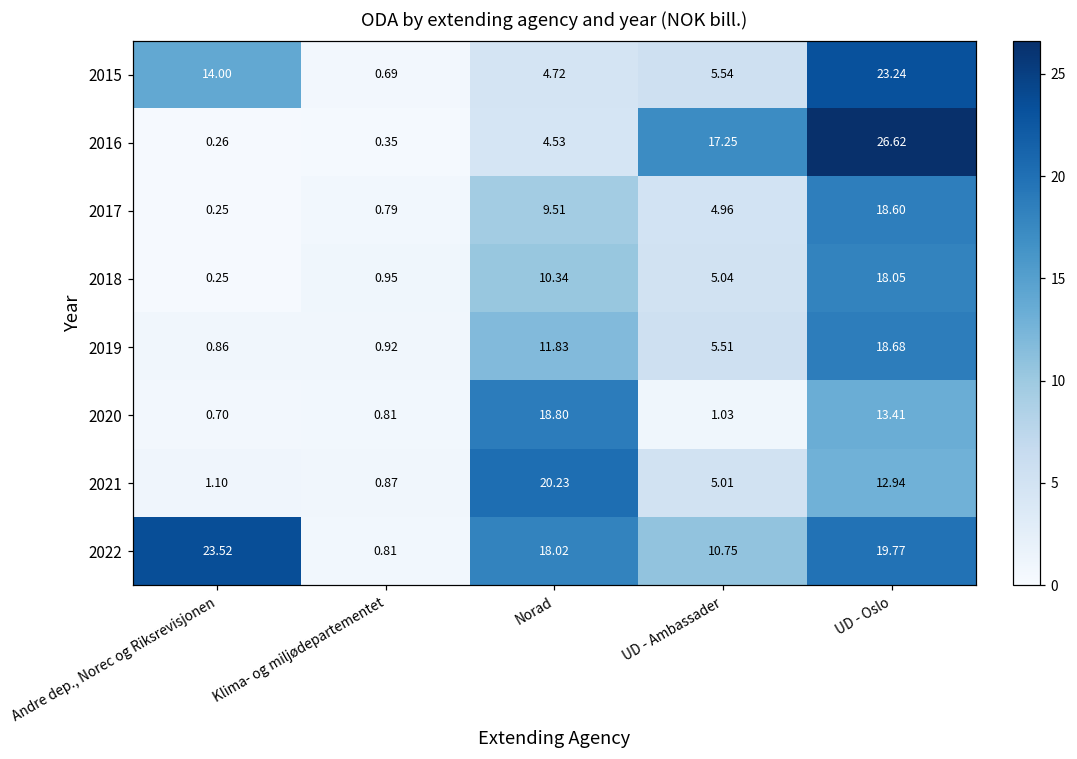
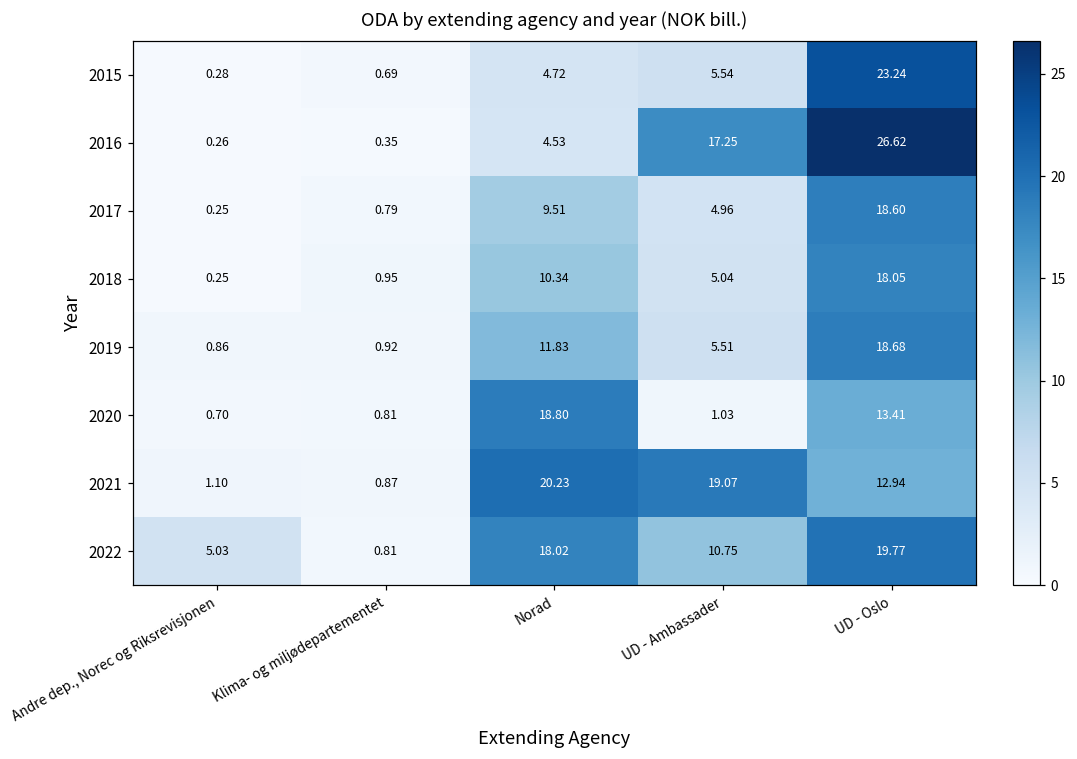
  {
    "2015": {
-     "Andre dep., Norec og Riksrevisjonen": 14.00,
+     "Andre dep., Norec og Riksrevisjonen": 0.28,
      "Klima- og miljødepartementet": 0.69,
      "Norad": 4.72,
      "UD - Ambassader": 5.54,
      "UD - Oslo": 23.24
    },
    "2016": {
      "Andre dep., Norec og Riksrevisjonen": 0.26,
      "Klima- og miljødepartementet": 0.35,
      "Norad": 4.53,
      "UD - Ambassader": 17.25,
      "UD - Oslo": 26.62
    },
    "2017": {
      "Andre dep., Norec og Riksrevisjonen": 0.25,
      "Klima- og miljødepartementet": 0.79,
      "Norad": 9.51,
      "UD - Ambassader": 4.96,
      "UD - Oslo": 18.60
    },
    "2018": {
      "Andre dep., Norec og Riksrevisjonen": 0.25,
      "Klima- og miljødepartementet": 0.95,
      "Norad": 10.34,
      "UD - Ambassader": 5.04,
      "UD - Oslo": 18.05
    },
    "2019": {
      "Andre dep., Norec og Riksrevisjonen": 0.86,
      "Klima- og miljødepartementet": 0.92,
      "Norad": 11.83,
      "UD - Ambassader": 5.51,
      "UD - Oslo": 18.68
    },
    "2020": {
      "Andre dep., Norec og Riksrevisjonen": 0.70,
      "Klima- og miljødepartementet": 0.81,
      "Norad": 18.80,
      "UD - Ambassader": 1.03,
      "UD - Oslo": 13.41
    },
    "2021": {
      "Andre dep., Norec og Riksrevisjonen": 1.10,
      "Klima- og miljødepartementet": 0.87,
      "Norad": 20.23,
-     "UD - Ambassader": 5.01,
+     "UD - Ambassader": 19.07,
      "UD - Oslo": 12.94
    },
    "2022": {
-     "Andre dep., Norec og Riksrevisjonen": 23.52,
+     "Andre dep., Norec og Riksrevisjonen": 5.03,
      "Klima- og miljødepartementet": 0.81,
      "Norad": 18.02,
      "UD - Ambassader": 10.75,
      "UD - Oslo": 19.77
    }
  }
